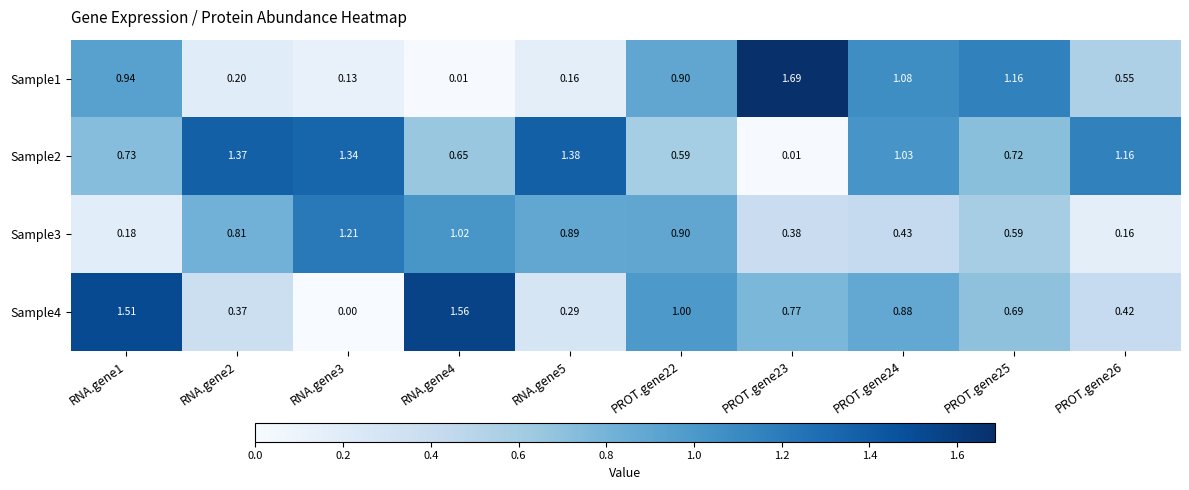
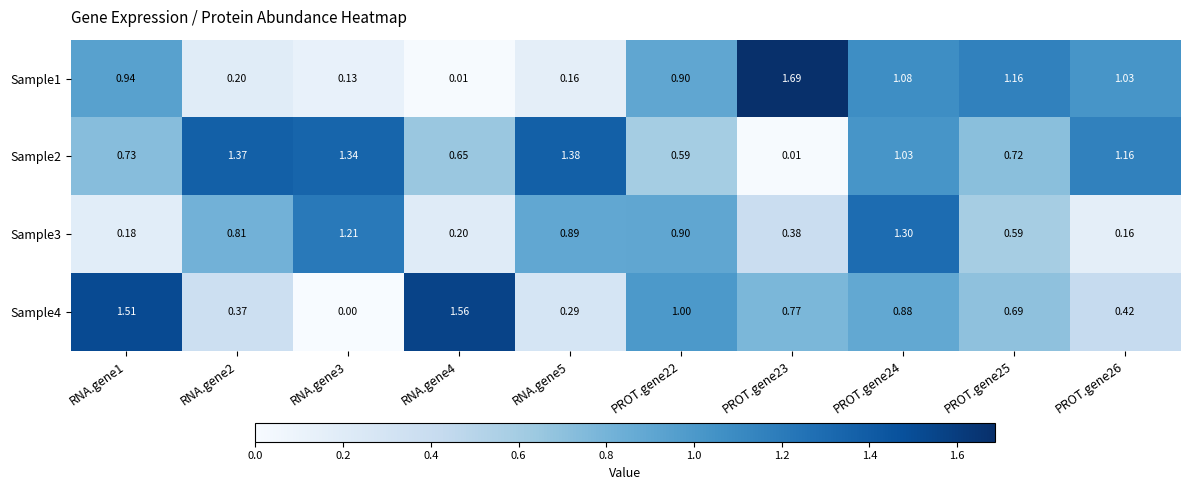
  {
    "Sample1": {
      "RNA.gene1": 0.94,
      "RNA.gene2": 0.20,
      "RNA.gene3": 0.13,
      "RNA.gene4": 0.01,
      "RNA.gene5": 0.16,
      "PROT.gene22": 0.90,
      "PROT.gene23": 1.69,
      "PROT.gene24": 1.08,
      "PROT.gene25": 1.16,
-     "PROT.gene26": 0.55
+     "PROT.gene26": 1.03
    },
    "Sample2": {
      "RNA.gene1": 0.73,
      "RNA.gene2": 1.37,
      "RNA.gene3": 1.34,
      "RNA.gene4": 0.65,
      "RNA.gene5": 1.38,
      "PROT.gene22": 0.59,
      "PROT.gene23": 0.01,
      "PROT.gene24": 1.03,
      "PROT.gene25": 0.72,
      "PROT.gene26": 1.16
    },
    "Sample3": {
      "RNA.gene1": 0.18,
      "RNA.gene2": 0.81,
      "RNA.gene3": 1.21,
-     "RNA.gene4": 1.02,
+     "RNA.gene4": 0.20,
      "RNA.gene5": 0.89,
      "PROT.gene22": 0.90,
      "PROT.gene23": 0.38,
-     "PROT.gene24": 0.43,
+     "PROT.gene24": 1.30,
      "PROT.gene25": 0.59,
      "PROT.gene26": 0.16
    },
    "Sample4": {
      "RNA.gene1": 1.51,
      "RNA.gene2": 0.37,
      "RNA.gene3": 0.00,
      "RNA.gene4": 1.56,
      "RNA.gene5": 0.29,
      "PROT.gene22": 1.00,
      "PROT.gene23": 0.77,
      "PROT.gene24": 0.88,
      "PROT.gene25": 0.69,
      "PROT.gene26": 0.42
    }
  }
